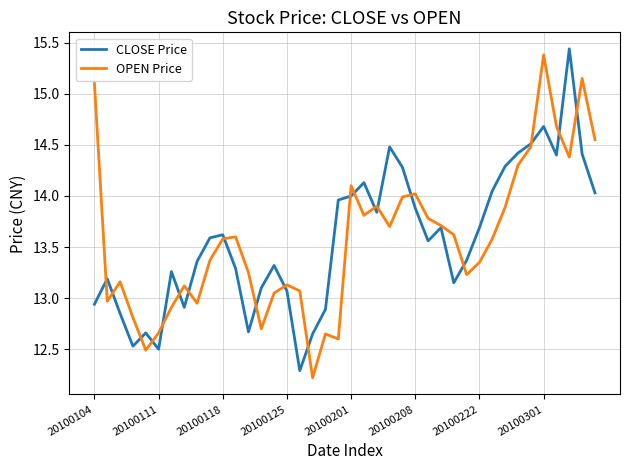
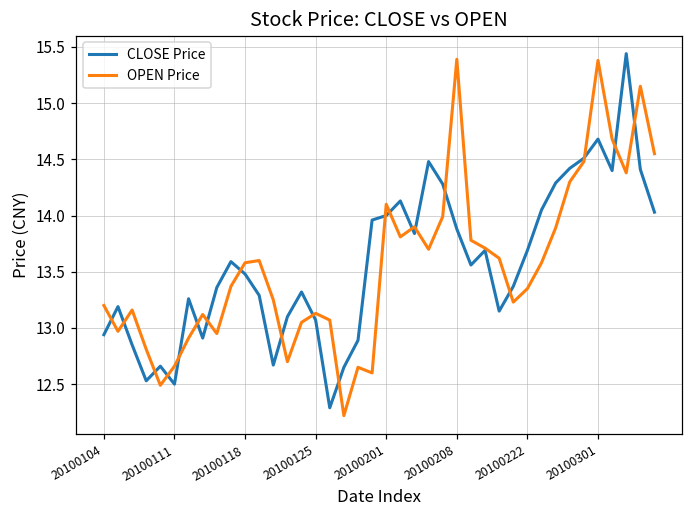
  {
    "CLOSE Price": {
      "20100104": 12.94,
      "20100111": 12.50,
-     "20100118": 13.62,
+     "20100118": 13.48,
      "20100125": 13.07,
      "20100201": 14.00,
      "20100208": 13.88,
      "20100222": 13.69,
      "20100301": 14.68
    },
    "OPEN Price": {
-     "20100104": 15.1,
+     "20100104": 13.2,
      "20100111": 12.66,
      "20100118": 13.58,
      "20100125": 13.13,
      "20100201": 14.10,
-     "20100208": 14.02,
+     "20100208": 15.39,
      "20100222": 13.35,
      "20100301": 15.38
    }
  }
